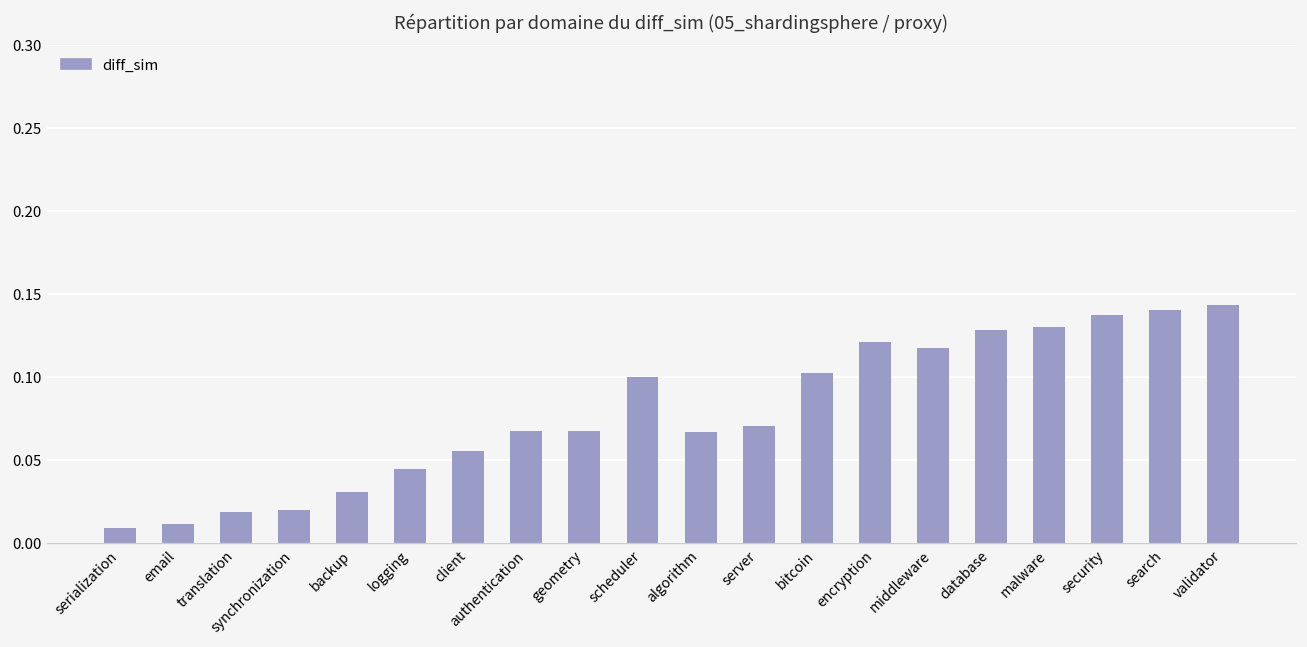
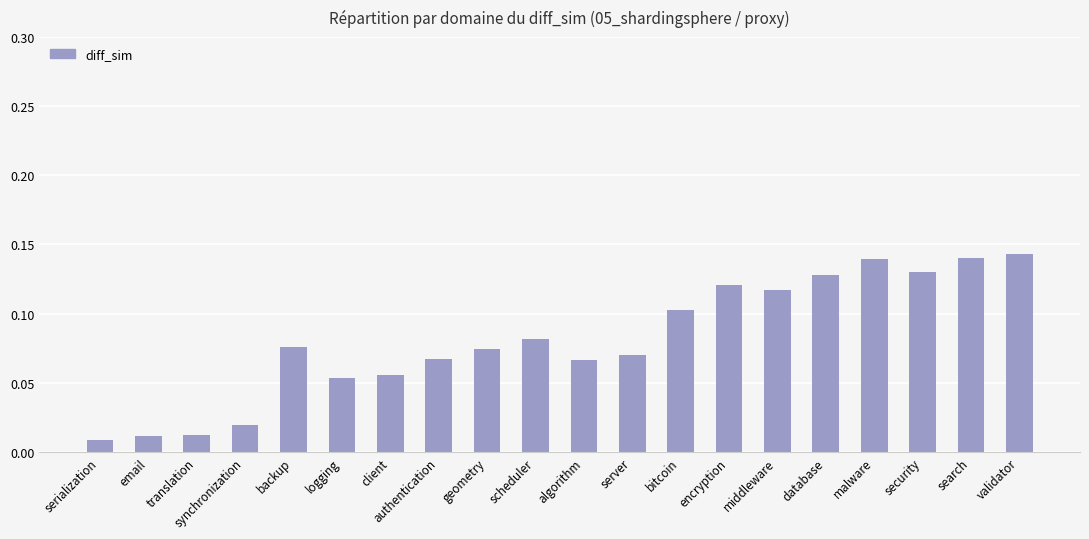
  {
    "serialization": 0.009,
    "email": 0.011,
-   "translation": 0.019,
+   "translation": 0.012,
    "synchronization": 0.020,
-   "backup": 0.030,
-   "logging": 0.044,
+   "backup": 0.076,
+   "logging": 0.054,
    "client": 0.055,
    "authentication": 0.067,
-   "geometry": 0.067,
-   "scheduler": 0.099,
+   "geometry": 0.074,
+   "scheduler": 0.081,
    "algorithm": 0.067,
    "server": 0.070,
    "bitcoin": 0.102,
    "encryption": 0.121,
    "middleware": 0.117,
    "database": 0.128,
-   "malware": 0.130,
-   "security": 0.137,
+   "malware": 0.140,
+   "security": 0.130,
    "search": 0.140,
    "validator": 0.143
  }
